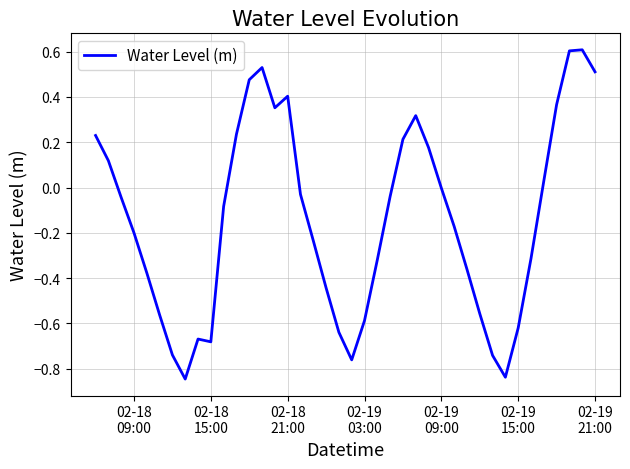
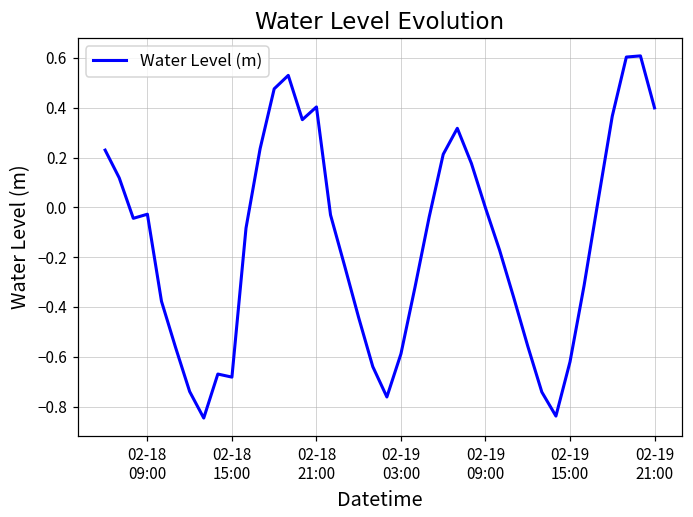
  {
-   "02-18 09:00": -0.20,
+   "02-18 09:00": -0.03,
    "02-18 15:00": -0.68,
    "02-18 21:00": 0.40,
    "02-19 03:00": -0.59,
    "02-19 09:00": 0.00,
    "02-19 15:00": -0.62,
-   "02-19 21:00": 0.51
+   "02-19 21:00": 0.40
  }
